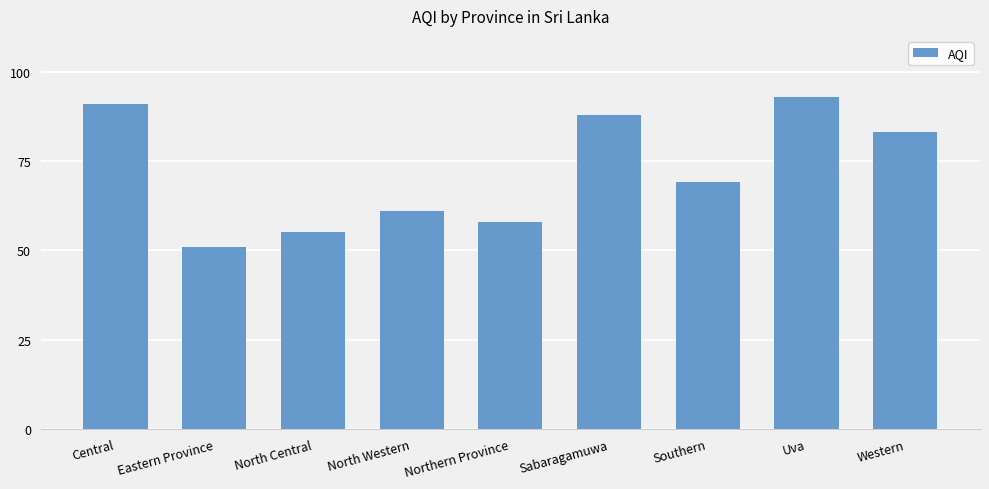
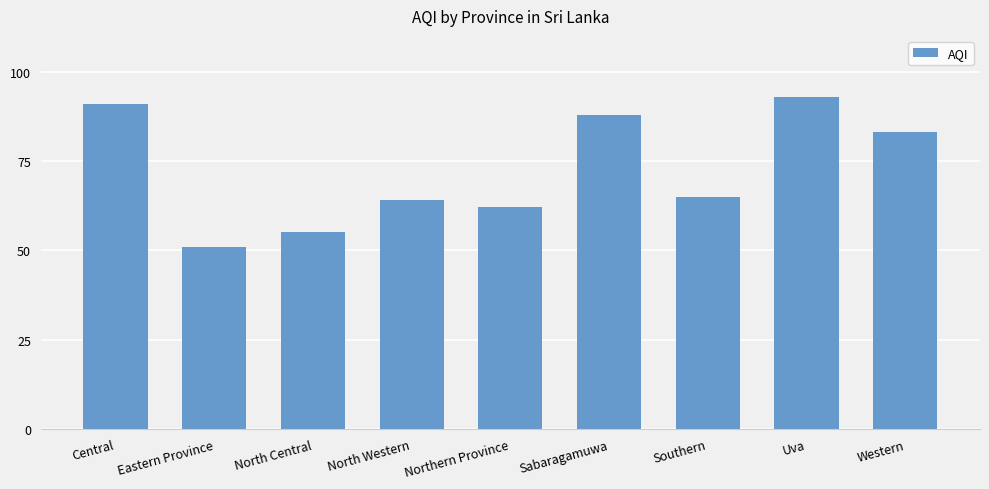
  {
    "Central": 91,
    "Eastern Province": 51,
    "North Central": 55,
-   "North Western": 61,
-   "Northern Province": 58,
+   "North Western": 64,
+   "Northern Province": 62,
    "Sabaragamuwa": 88,
-   "Southern": 69,
+   "Southern": 65,
    "Uva": 93,
    "Western": 83
  }
